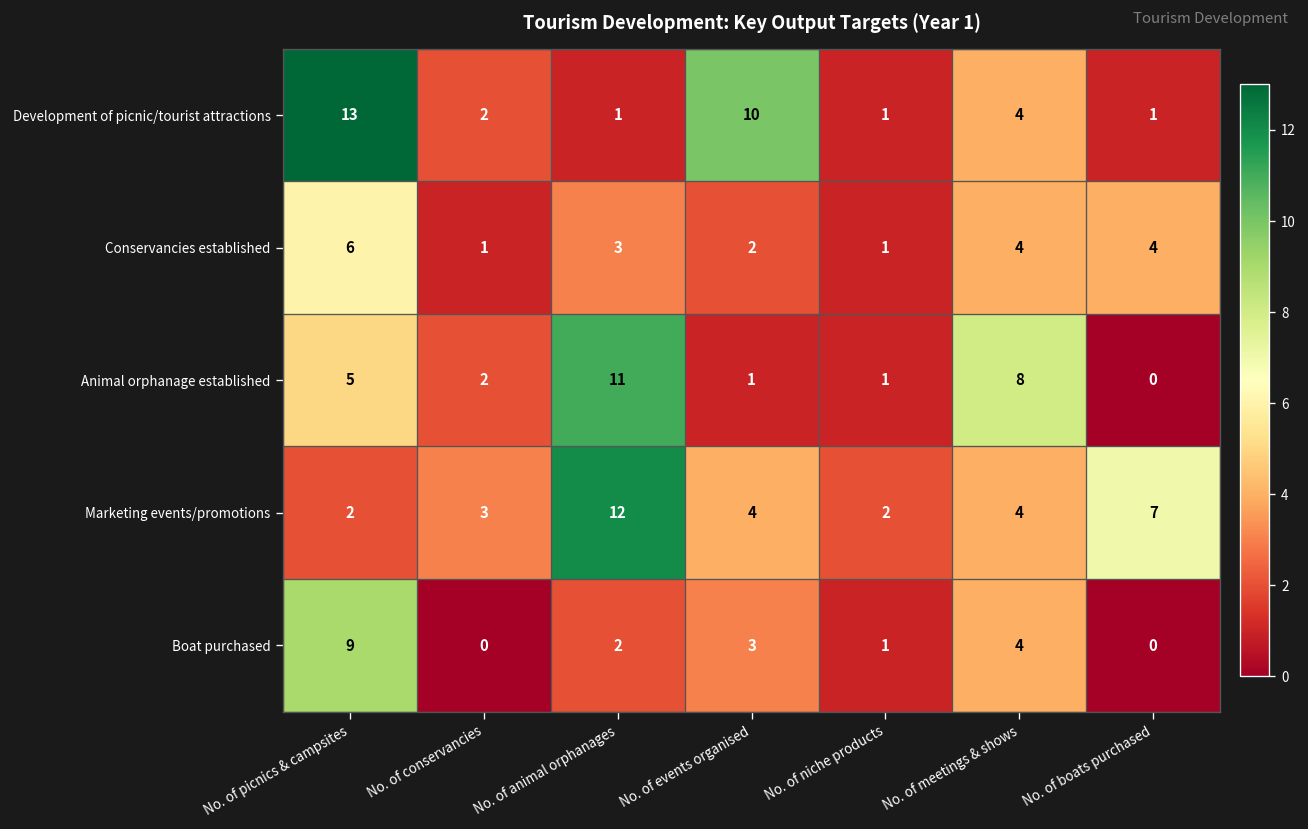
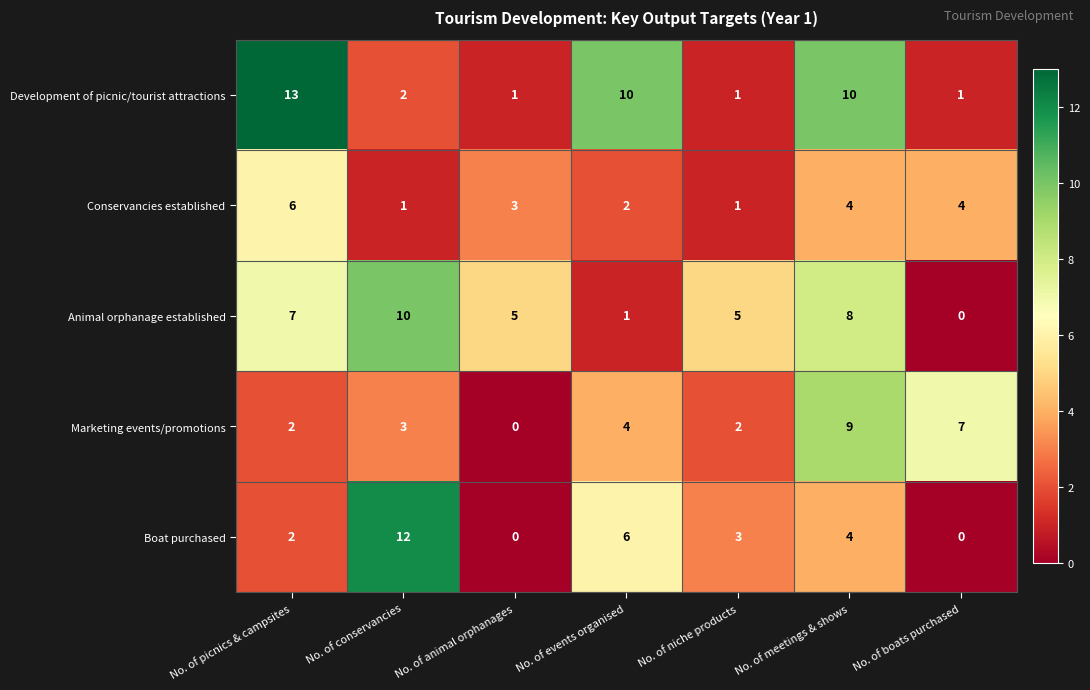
  {
    "Development of picnic/tourist attractions": {
      "No. of picnics & campsites": 13,
      "No. of conservancies": 2,
      "No. of animal orphanages": 1,
      "No. of events organised": 10,
      "No. of niche products": 1,
-     "No. of meetings & shows": 4,
+     "No. of meetings & shows": 10,
      "No. of boats purchased": 1
    },
    "Conservancies established": {
      "No. of picnics & campsites": 6,
      "No. of conservancies": 1,
      "No. of animal orphanages": 3,
      "No. of events organised": 2,
      "No. of niche products": 1,
      "No. of meetings & shows": 4,
      "No. of boats purchased": 4
    },
    "Animal orphanage established": {
-     "No. of picnics & campsites": 5,
-     "No. of conservancies": 2,
-     "No. of animal orphanages": 11,
+     "No. of picnics & campsites": 7,
+     "No. of conservancies": 10,
+     "No. of animal orphanages": 5,
      "No. of events organised": 1,
-     "No. of niche products": 1,
+     "No. of niche products": 5,
      "No. of meetings & shows": 8,
      "No. of boats purchased": 0
    },
    "Marketing events/promotions": {
      "No. of picnics & campsites": 2,
      "No. of conservancies": 3,
-     "No. of animal orphanages": 12,
+     "No. of animal orphanages": 0,
      "No. of events organised": 4,
      "No. of niche products": 2,
-     "No. of meetings & shows": 4,
+     "No. of meetings & shows": 9,
      "No. of boats purchased": 7
    },
    "Boat purchased": {
-     "No. of picnics & campsites": 9,
-     "No. of conservancies": 0,
-     "No. of animal orphanages": 2,
-     "No. of events organised": 3,
-     "No. of niche products": 1,
+     "No. of picnics & campsites": 2,
+     "No. of conservancies": 12,
+     "No. of animal orphanages": 0,
+     "No. of events organised": 6,
+     "No. of niche products": 3,
      "No. of meetings & shows": 4,
      "No. of boats purchased": 0
    }
  }
